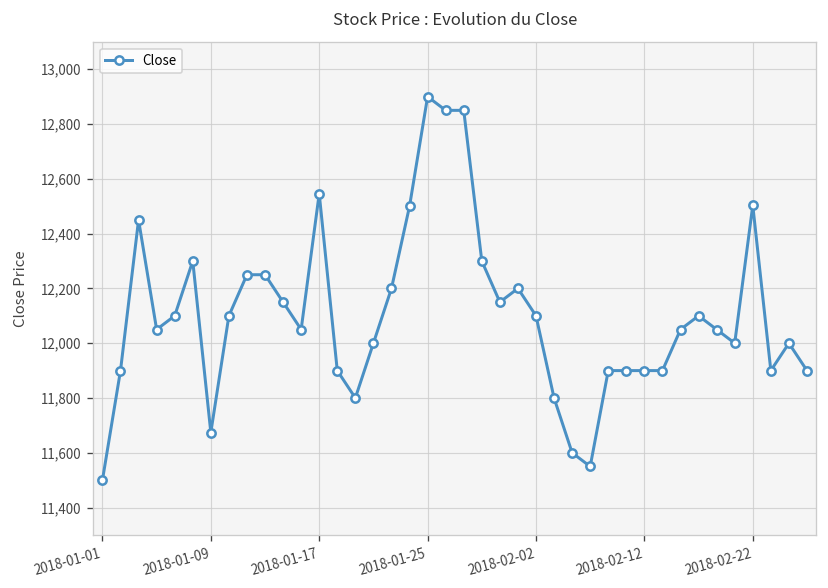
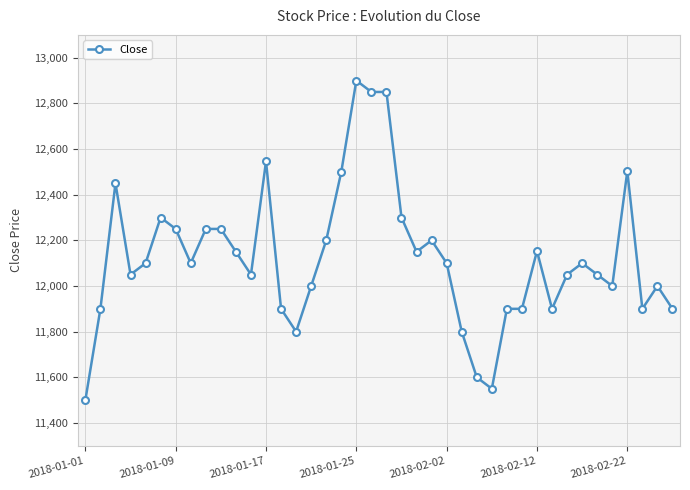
  {
    "2018-01-01": "11,500",
-   "2018-01-09": "11,670",
+   "2018-01-09": "12,250",
    "2018-01-17": "12,550",
    "2018-01-25": "12,900",
    "2018-02-02": "12,100",
-   "2018-02-12": "11,900",
+   "2018-02-12": "12,150",
    "2018-02-22": "12,500"
  }
